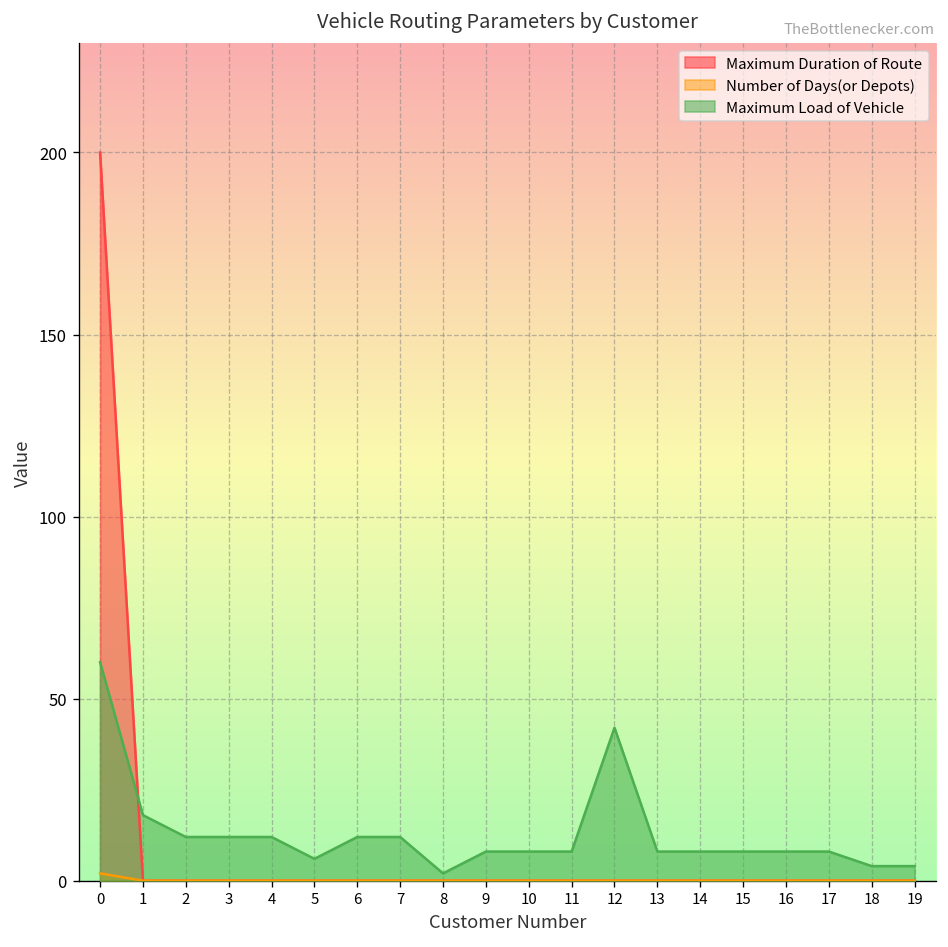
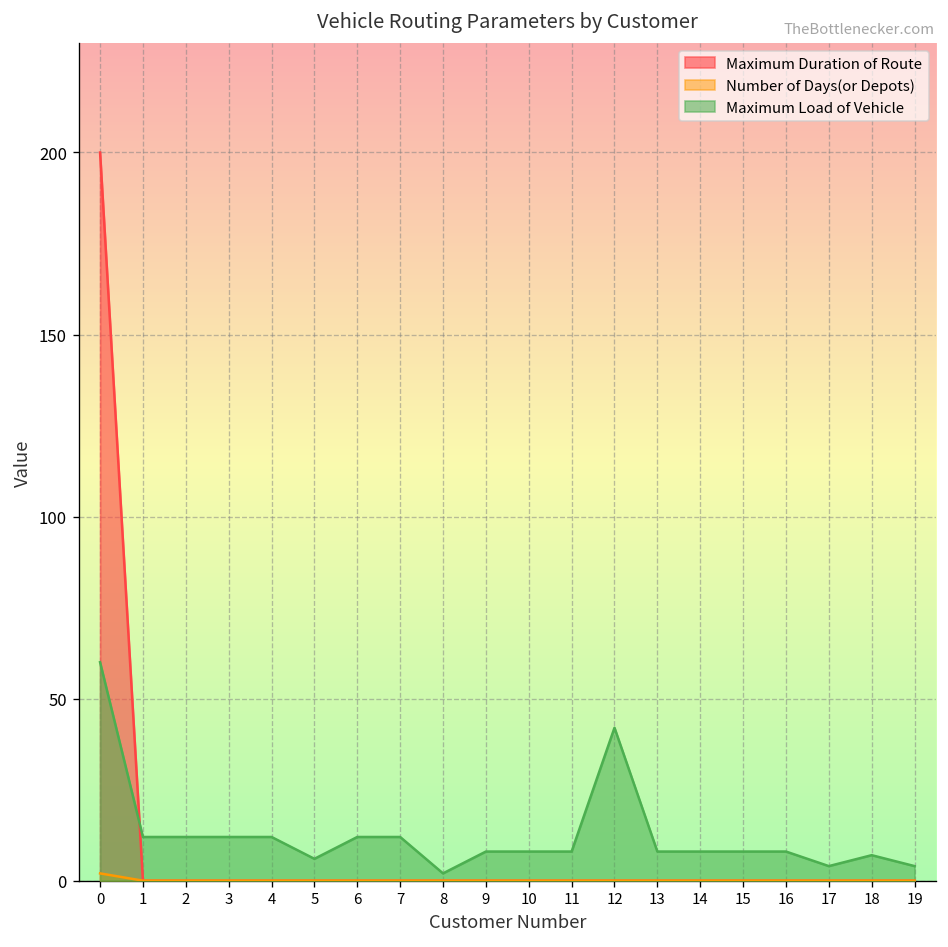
  {
    "Maximum Duration of Route": {
      "0": 200
    },
    "Number of Days(or Depots)": {
      "0": 2
    },
    "Maximum Load of Vehicle": {
      "0": 60,
-     "1": 18,
+     "1": 12,
      "2": 12,
      "3": 12,
      "4": 12,
      "5": 6,
      "6": 12,
      "7": 12,
      "8": 2,
      "9": 8,
      "10": 8,
      "11": 8,
      "12": 42,
      "13": 8,
      "14": 8,
      "15": 8,
      "16": 8,
-     "17": 8,
-     "18": 4,
+     "17": 4,
+     "18": 7,
      "19": 4
    }
  }
